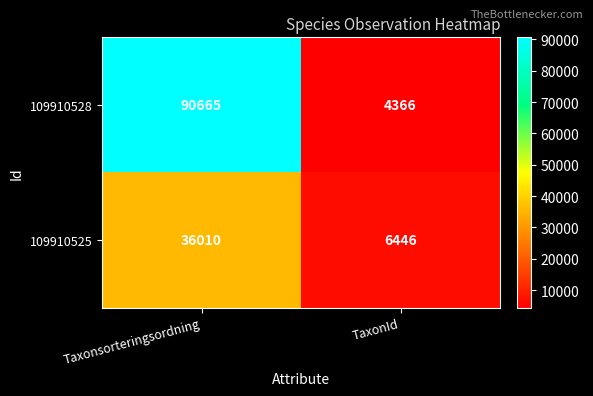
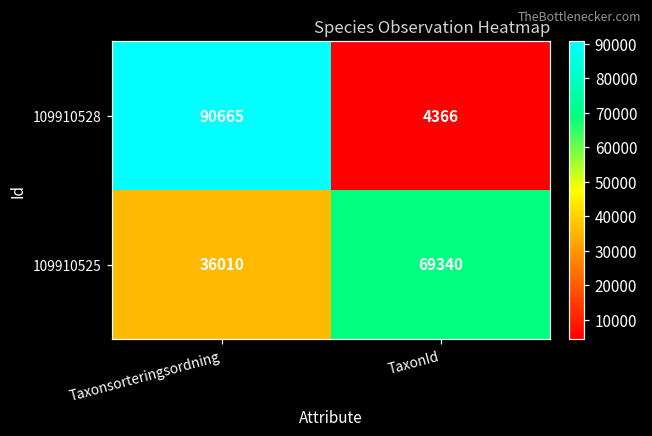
  {
    "109910528": {
      "Taxonsorteringsordning": 90665,
      "TaxonId": 4366
    },
    "109910525": {
      "Taxonsorteringsordning": 36010,
-     "TaxonId": 6446
+     "TaxonId": 69340
    }
  }
